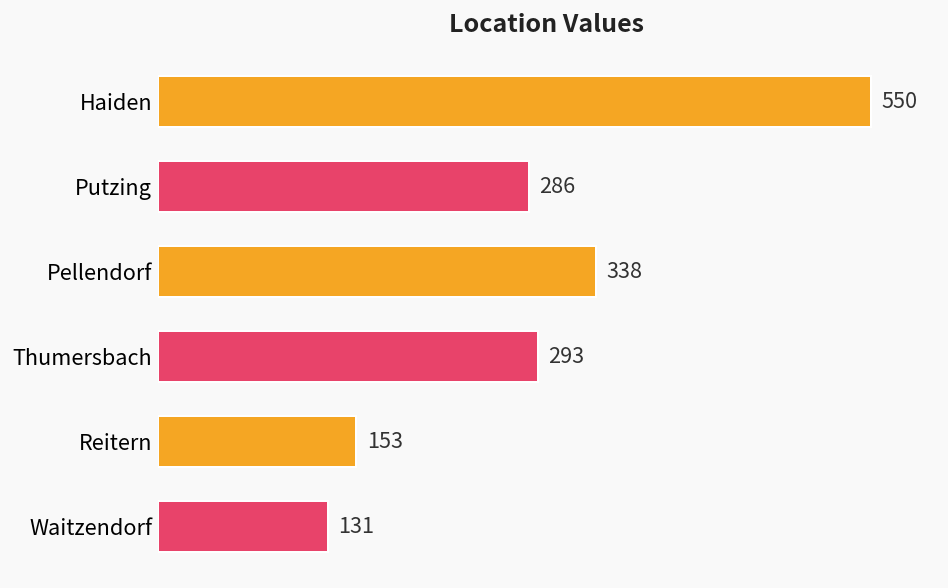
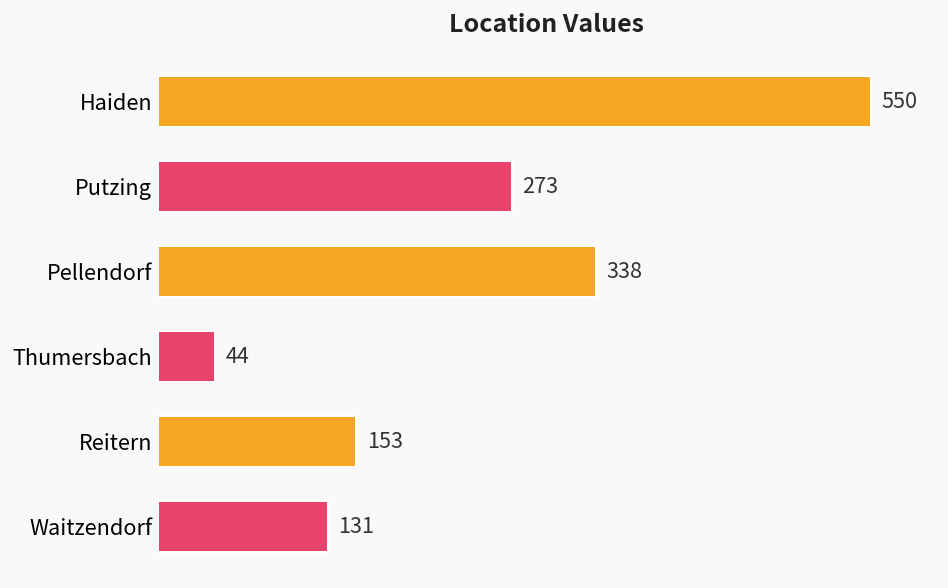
  {
    "Haiden": 550,
-   "Putzing": 286,
+   "Putzing": 273,
    "Pellendorf": 338,
-   "Thumersbach": 293,
+   "Thumersbach": 44,
    "Reitern": 153,
    "Waitzendorf": 131
  }
